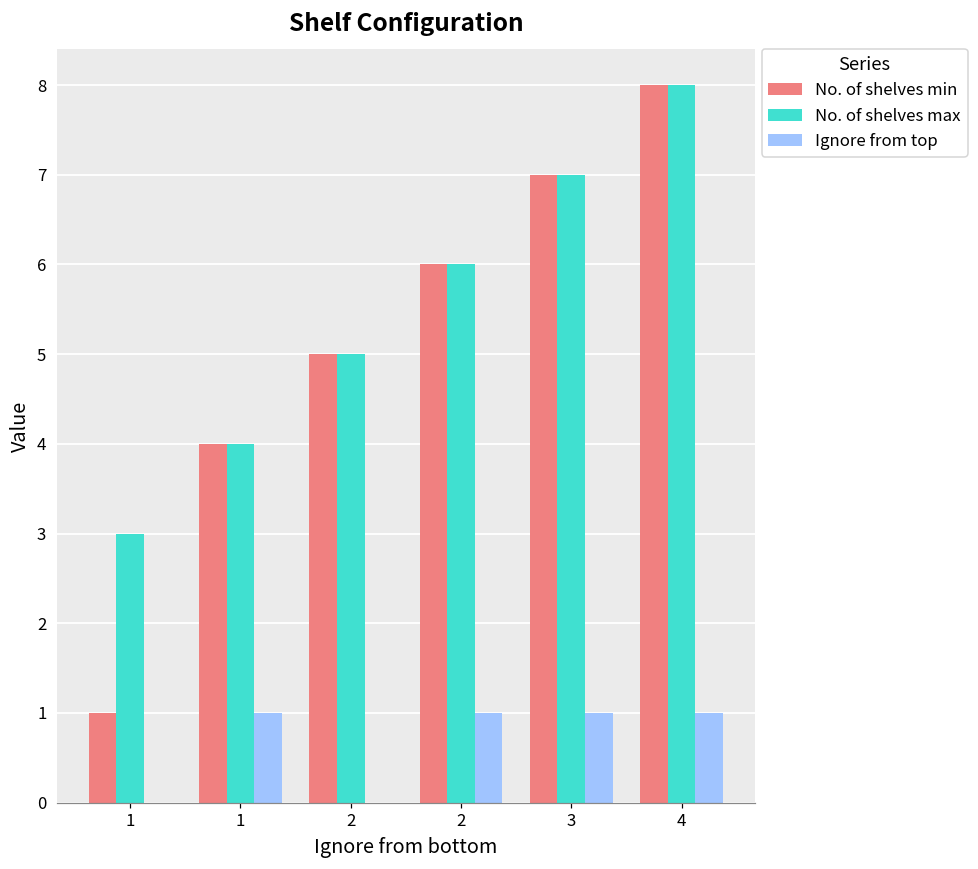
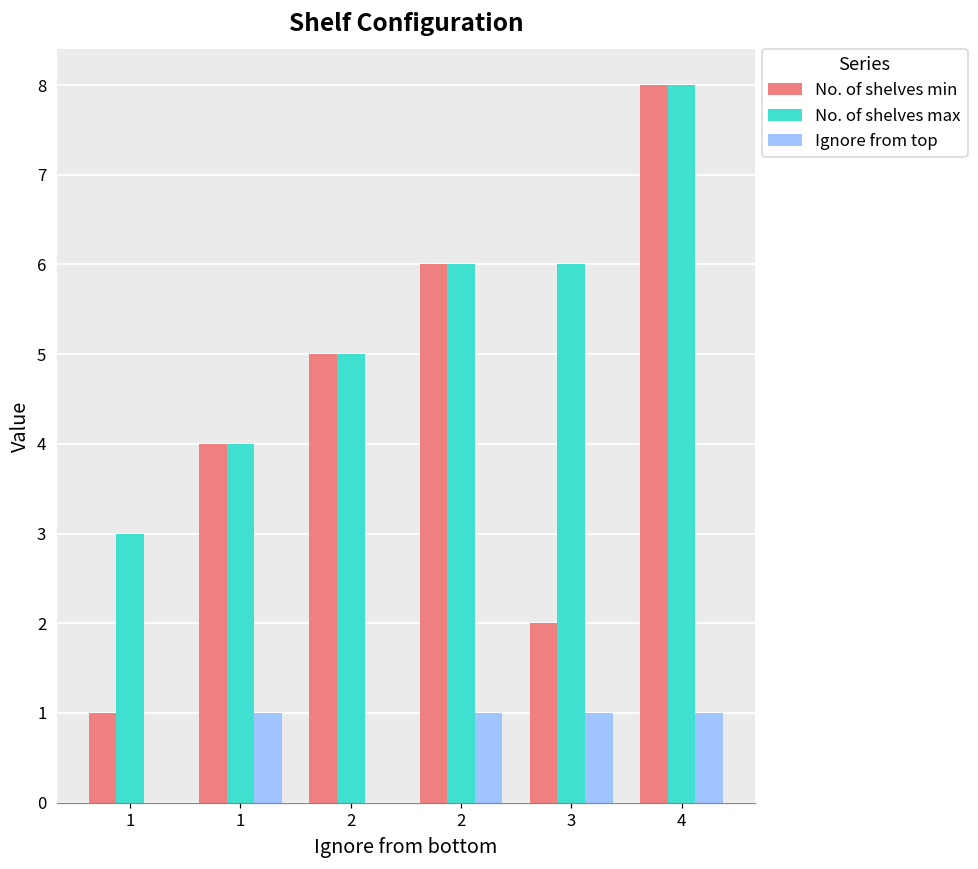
  {
    "No. of shelves min": {
-     "3": 7,
+     "3": 2,
      "4": 8
    },
    "No. of shelves max": {
-     "3": 7,
+     "3": 6,
      "4": 8
    },
    "Ignore from top": {
      "3": 1,
      "4": 1
    }
  }
